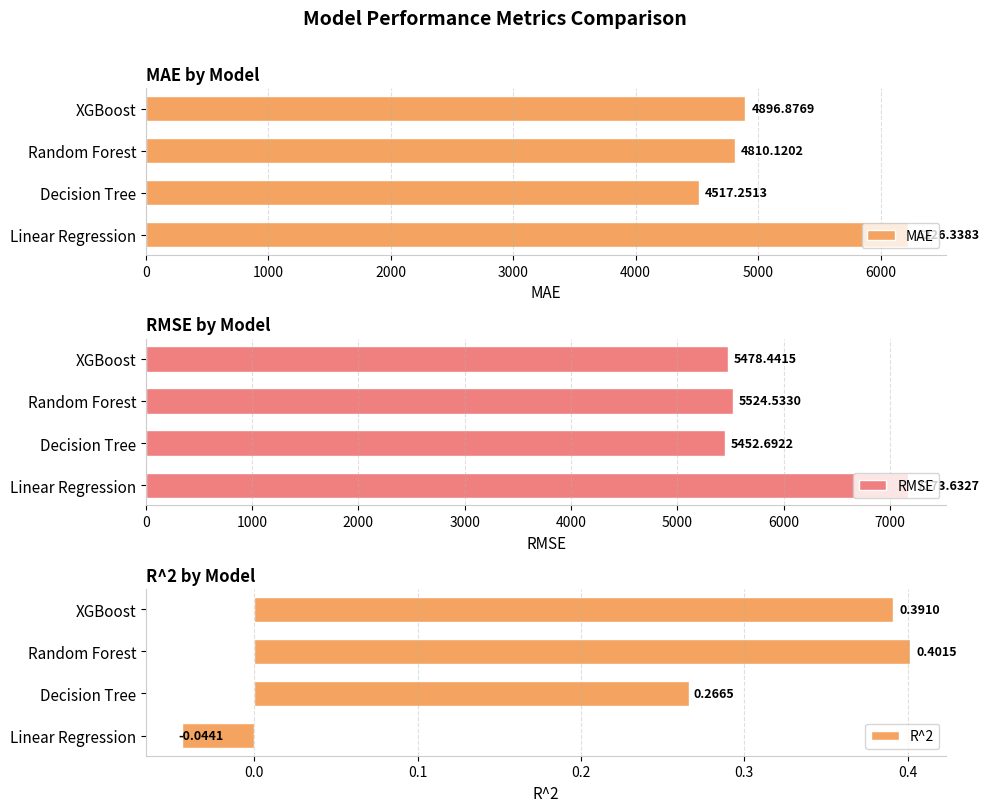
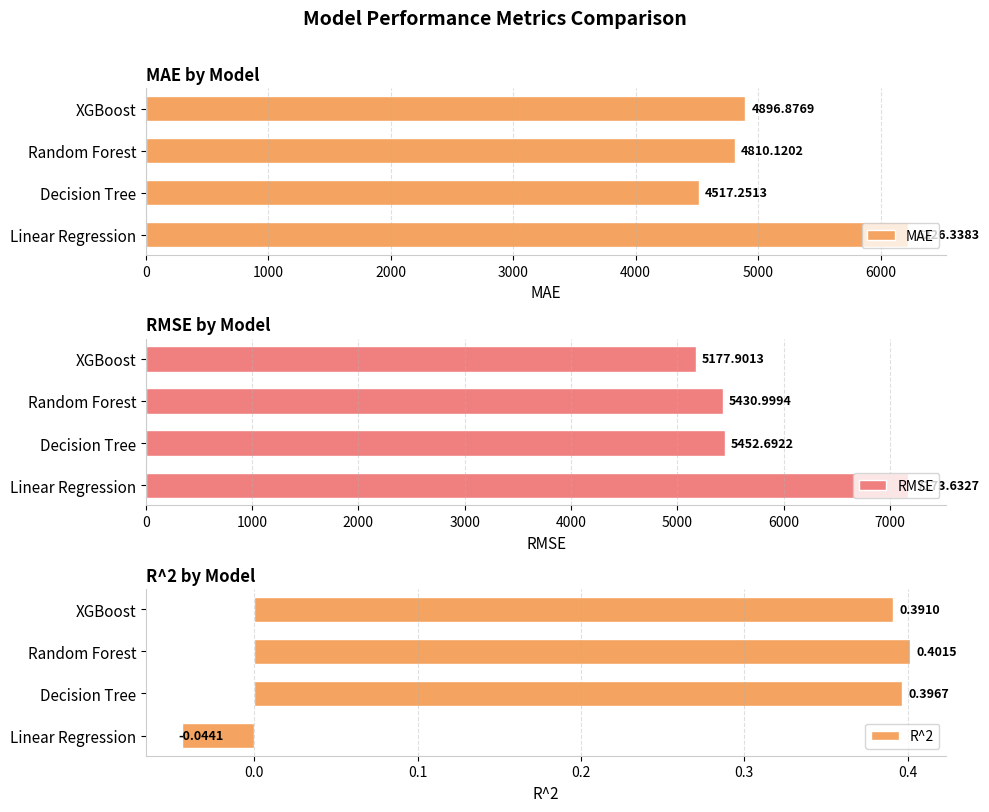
  {
    "MAE by Model": {
      "XGBoost": 4896.8769,
      "Random Forest": 4810.1202,
      "Decision Tree": 4517.2513
    },
    "RMSE by Model": {
-     "XGBoost": 5478.4415,
-     "Random Forest": 5524.5330,
+     "XGBoost": 5177.9013,
+     "Random Forest": 5430.9994,
      "Decision Tree": 5452.6922
    },
    "R^2 by Model": {
      "XGBoost": 0.3910,
      "Random Forest": 0.4015,
-     "Decision Tree": 0.2665,
+     "Decision Tree": 0.3967,
      "Linear Regression": -0.0441
    }
  }
